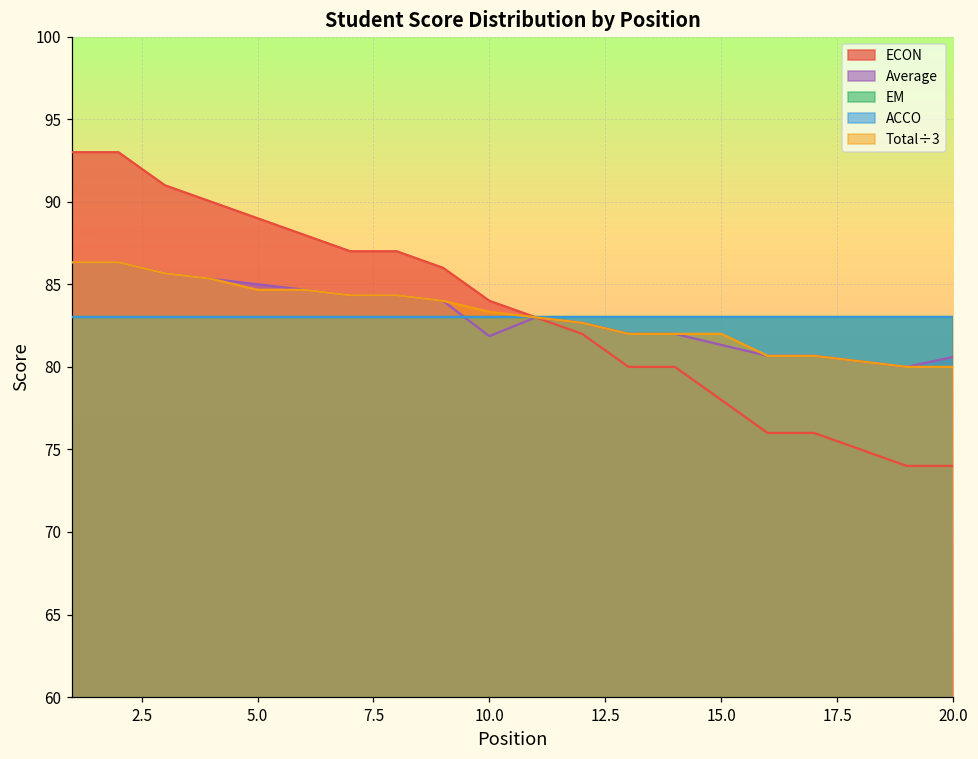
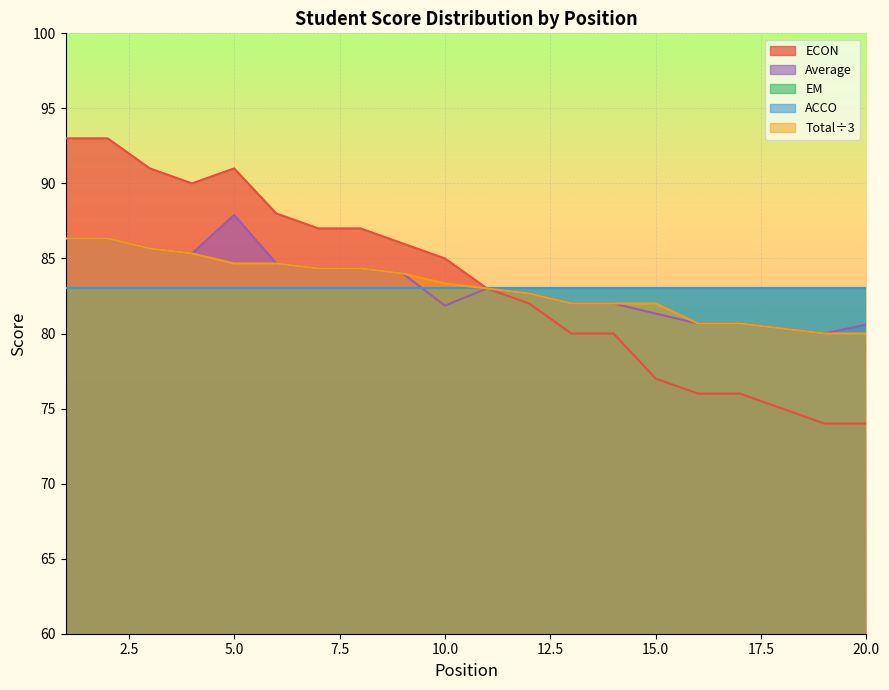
  {
    "ECON": {
-     "5.0": 89,
-     "10.0": 84,
-     "15.0": 78,
+     "5.0": 91,
+     "10.0": 85,
+     "15.0": 77,
      "20.0": 74
    },
    "Average": {
-     "5.0": 85.0,
+     "5.0": 87.9,
      "10.0": 81.9,
      "15.0": 81.3,
      "20.0": 80.6
    },
    "ACCO": {
      "5.0": 83.0,
      "10.0": 83.0,
      "15.0": 83.0,
      "20.0": 83.0
    },
    "Total÷3": {
      "5.0": 84.7,
      "10.0": 83.3,
      "15.0": 82.0,
      "20.0": 80.0
    }
  }
